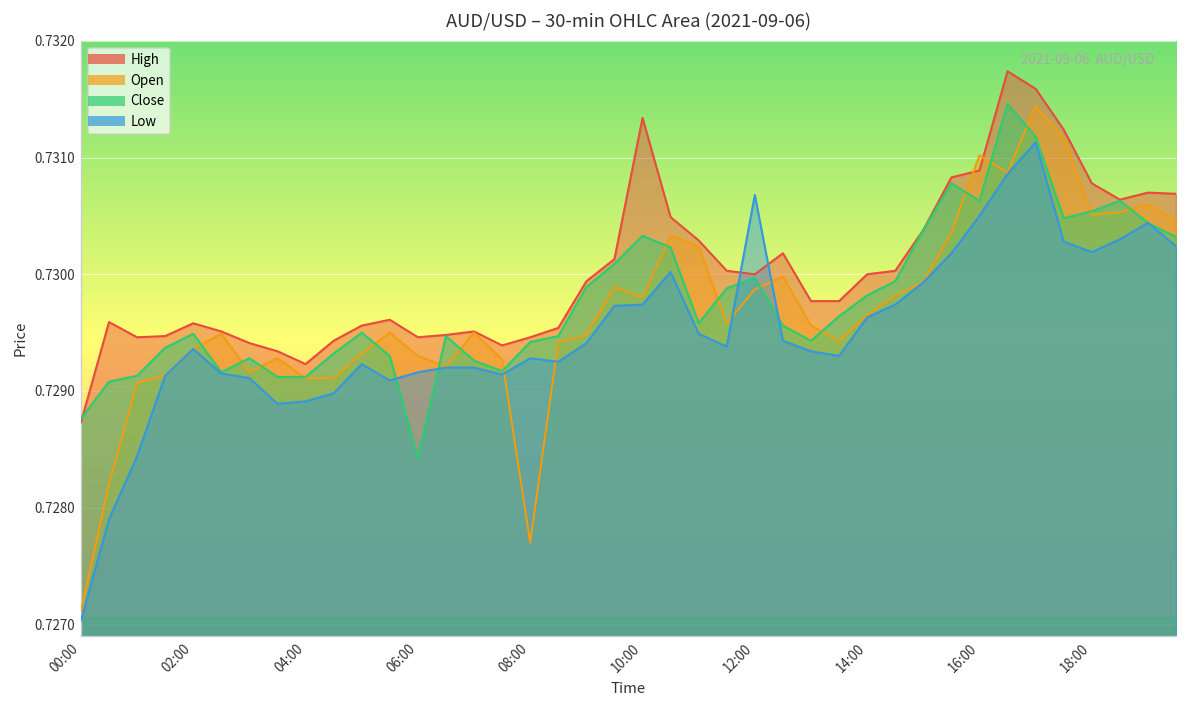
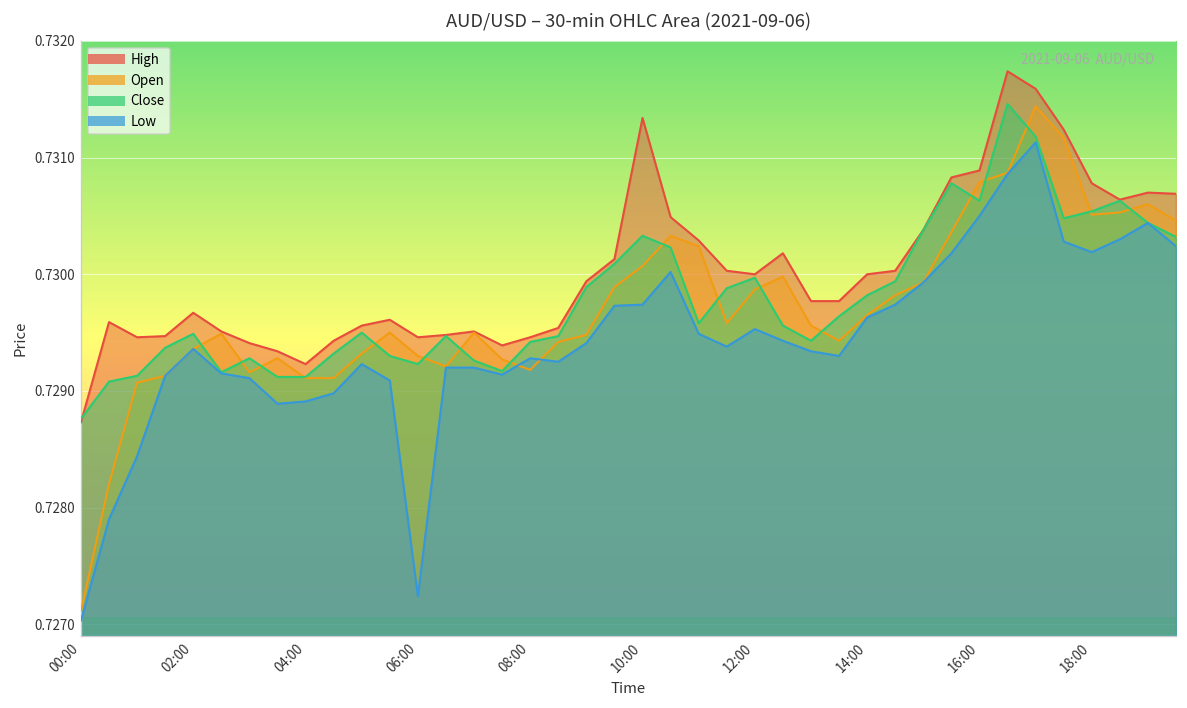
  {
    "High": {
      "00:00": 0.7287,
-     "02:00": 0.7296,
+     "02:00": 0.7297,
      "04:00": 0.7292,
      "06:00": 0.7295,
      "08:00": 0.7295,
      "10:00": 0.7313,
      "12:00": 0.7300,
      "14:00": 0.7300,
      "16:00": 0.7309,
      "18:00": 0.7308
    },
    "Open": {
      "00:00": 0.7271,
      "06:00": 0.7293,
-     "08:00": 0.7277,
-     "10:00": 0.7298,
+     "08:00": 0.7292,
+     "10:00": 0.7301,
      "12:00": 0.7299,
-     "16:00": 0.7310,
+     "16:00": 0.7308,
      "18:00": 0.7305
    },
    "Close": {
      "00:00": 0.7288,
      "02:00": 0.7295,
-     "06:00": 0.7284,
+     "06:00": 0.7292,
      "08:00": 0.7294,
      "10:00": 0.7303,
      "12:00": 0.7300,
      "14:00": 0.7298,
      "16:00": 0.7306,
      "18:00": 0.7305
    },
    "Low": {
      "04:00": 0.7289,
-     "06:00": 0.7292,
+     "06:00": 0.7272,
      "08:00": 0.7293,
      "10:00": 0.7297,
-     "12:00": 0.7307,
+     "12:00": 0.7295,
      "16:00": 0.7305,
      "18:00": 0.7302
    }
  }
